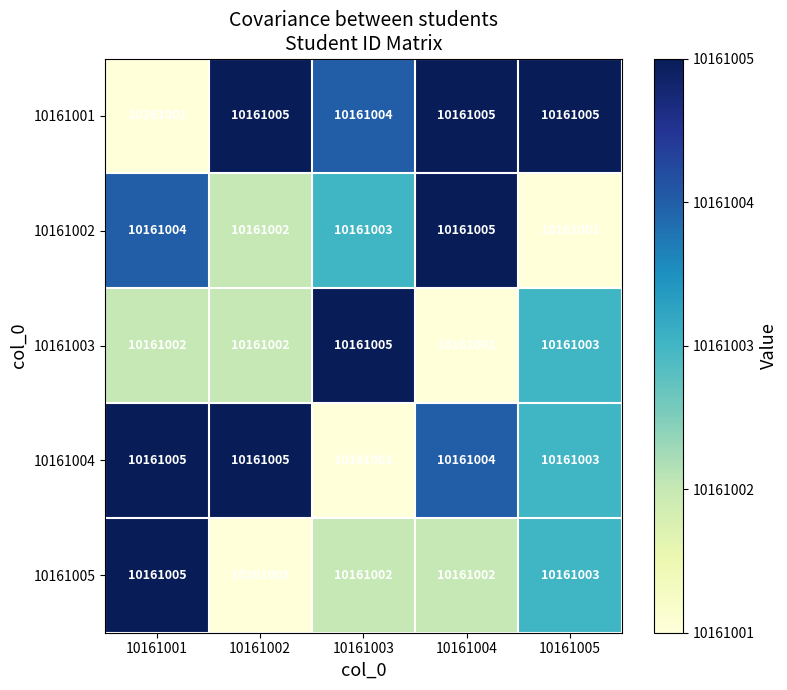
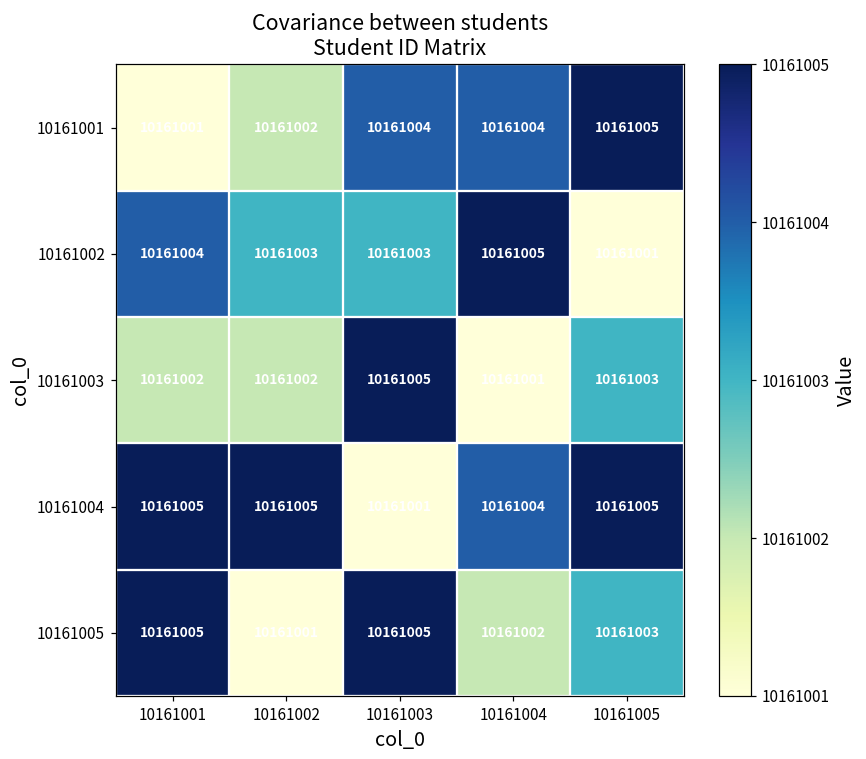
  {
    "10161001": {
-     "10161002": 10161005,
+     "10161002": 10161002,
      "10161003": 10161004,
-     "10161004": 10161005,
+     "10161004": 10161004,
      "10161005": 10161005
    },
    "10161002": {
      "10161001": 10161004,
-     "10161002": 10161002,
+     "10161002": 10161003,
      "10161003": 10161003,
      "10161004": 10161005
    },
    "10161003": {
      "10161001": 10161002,
      "10161002": 10161002,
      "10161003": 10161005,
      "10161005": 10161003
    },
    "10161004": {
      "10161001": 10161005,
      "10161002": 10161005,
      "10161004": 10161004,
-     "10161005": 10161003
+     "10161005": 10161005
    },
    "10161005": {
      "10161001": 10161005,
-     "10161003": 10161002,
+     "10161003": 10161005,
      "10161004": 10161002,
      "10161005": 10161003
    }
  }
